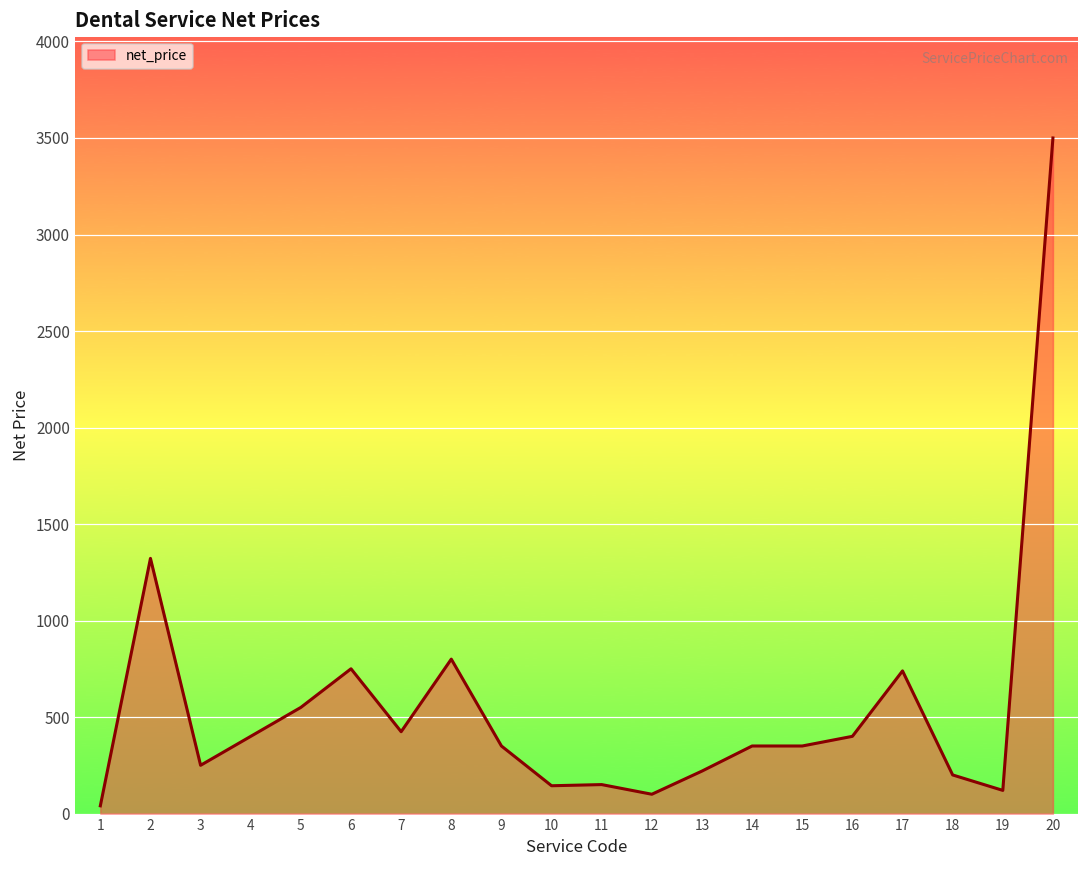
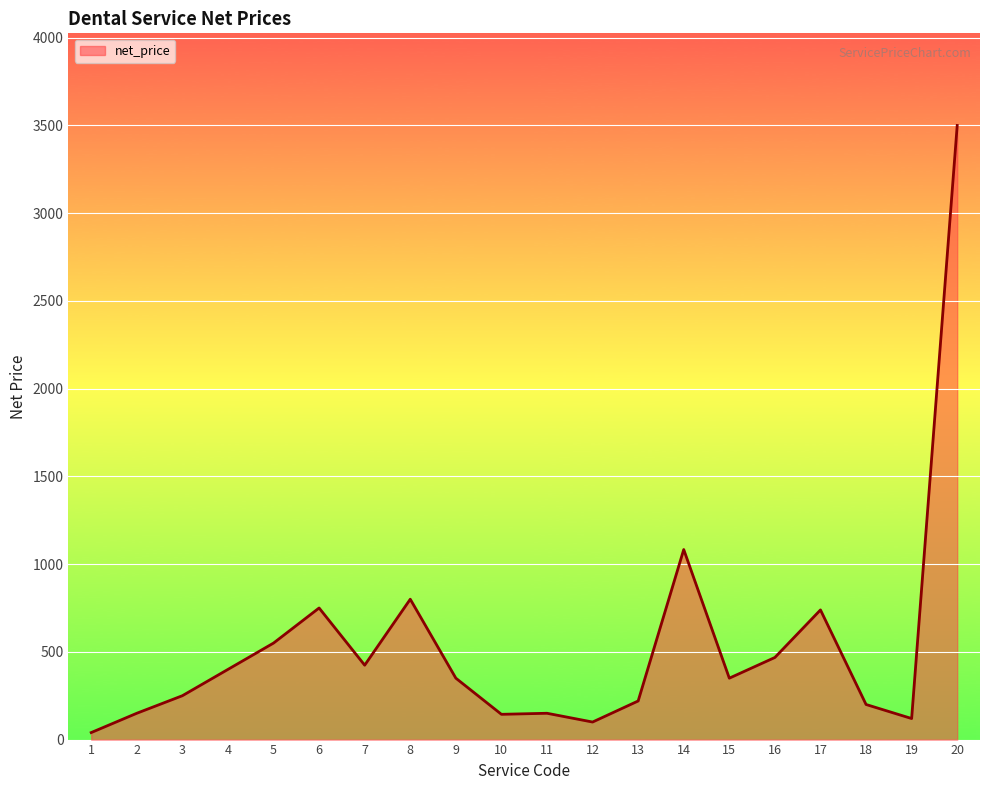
  {
    "1": 40,
-   "2": 1320,
+   "2": 150,
    "3": 250,
    "4": 400,
    "5": 550,
    "6": 750,
    "7": 420,
    "8": 800,
    "9": 350,
    "10": 140,
    "11": 150,
    "12": 100,
    "13": 220,
-   "14": 350,
+   "14": 1080,
    "15": 350,
-   "16": 400,
+   "16": 470,
    "17": 740,
    "18": 200,
    "19": 120,
    "20": 3500
  }
